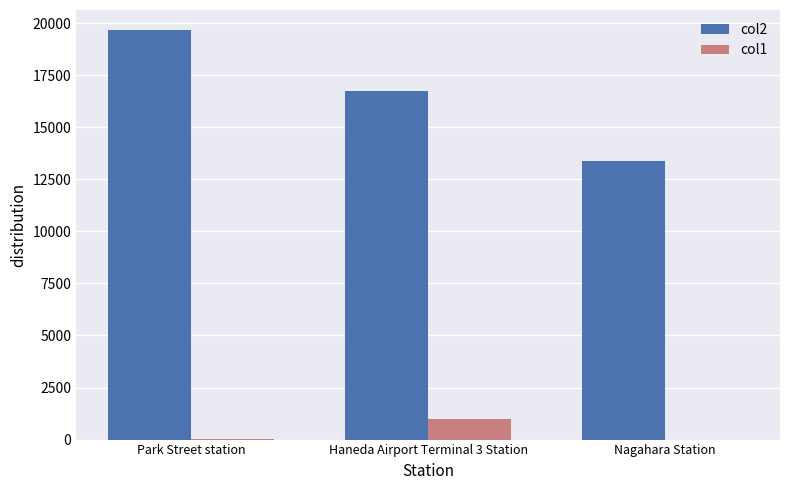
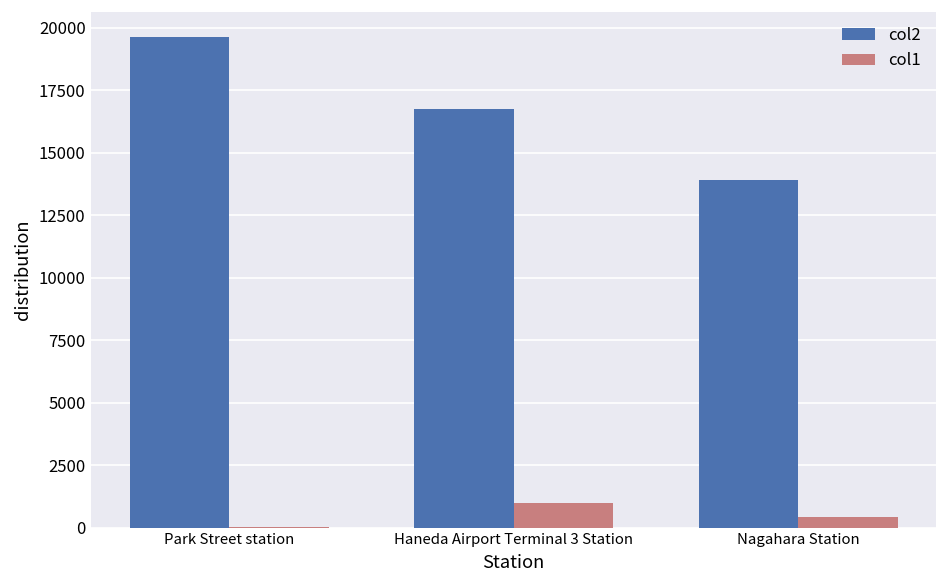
  {
    "col2": {
      "Park Street station": 19700,
      "Haneda Airport Terminal 3 Station": 16700,
-     "Nagahara Station": 13400
+     "Nagahara Station": 13900
    },
    "col1": {
      "Haneda Airport Terminal 3 Station": 1000,
-     "Nagahara Station": 0
+     "Nagahara Station": 400
    }
  }
